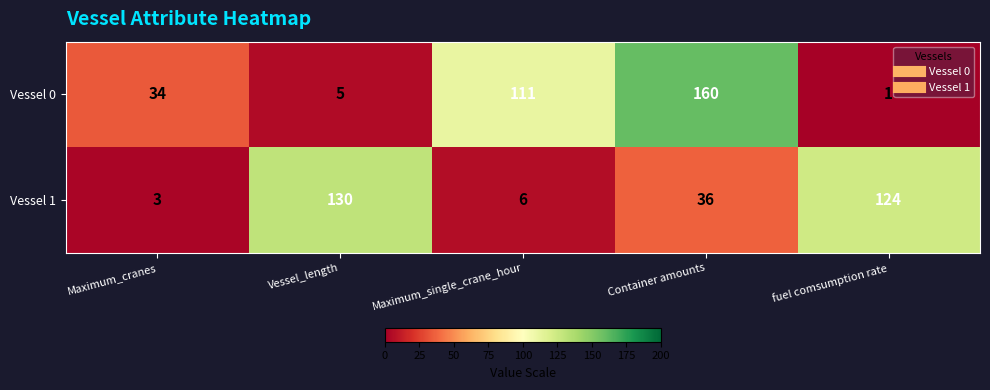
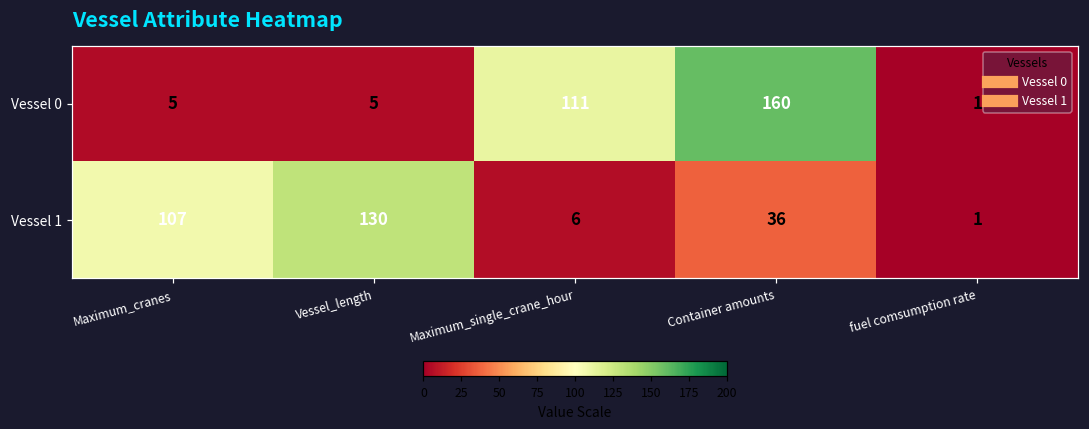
  {
    "Vessel 0": {
-     "Maximum_cranes": 34,
+     "Maximum_cranes": 5,
      "Vessel_length": 5,
      "Maximum_single_crane_hour": 111,
      "Container amounts": 160,
      "fuel comsumption rate": 1
    },
    "Vessel 1": {
-     "Maximum_cranes": 3,
+     "Maximum_cranes": 107,
      "Vessel_length": 130,
      "Maximum_single_crane_hour": 6,
      "Container amounts": 36,
-     "fuel comsumption rate": 124
+     "fuel comsumption rate": 1
    }
  }
